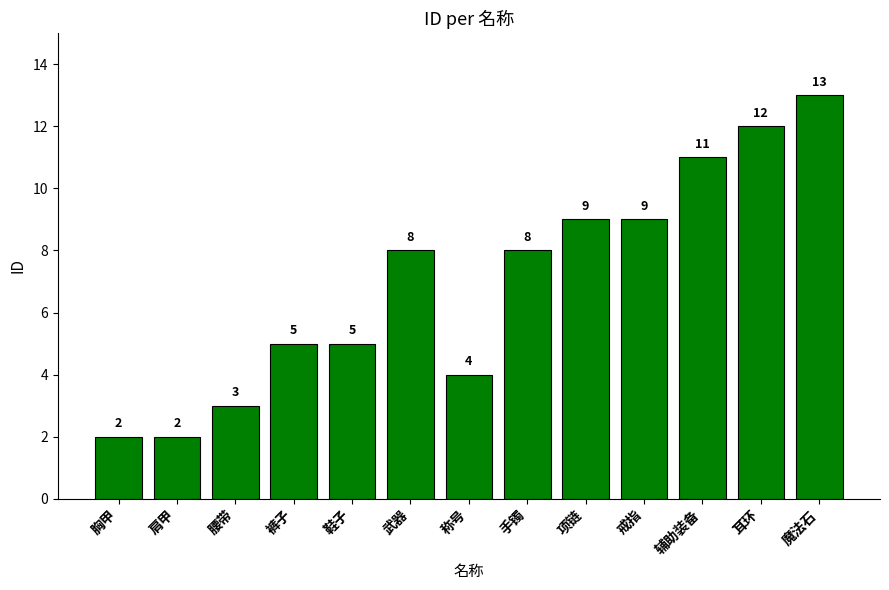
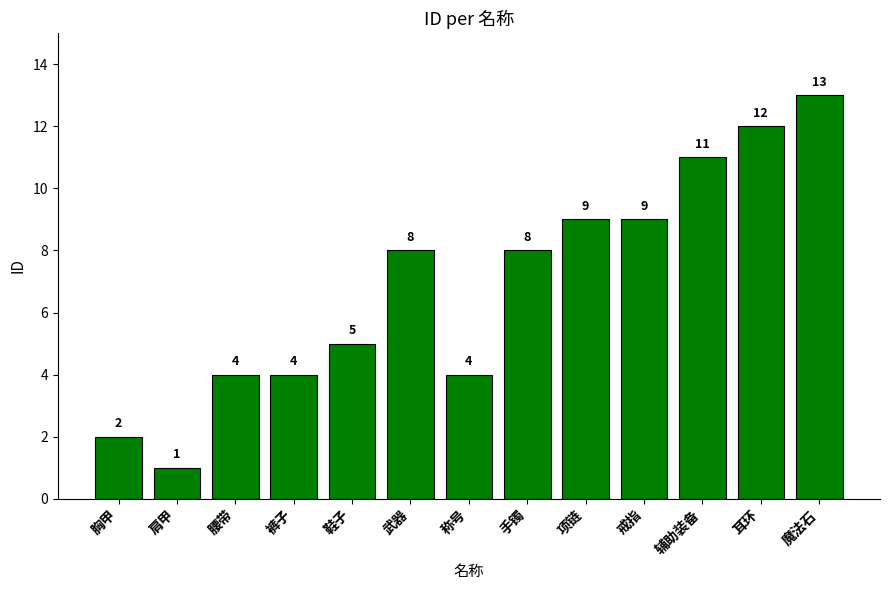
  {
    "胸甲": 2,
-   "肩甲": 2,
-   "腰带": 3,
-   "裤子": 5,
+   "肩甲": 1,
+   "腰带": 4,
+   "裤子": 4,
    "鞋子": 5,
    "武器": 8,
    "称号": 4,
    "手镯": 8,
    "项链": 9,
    "戒指": 9,
    "辅助装备": 11,
    "耳环": 12,
    "魔法石": 13
  }
